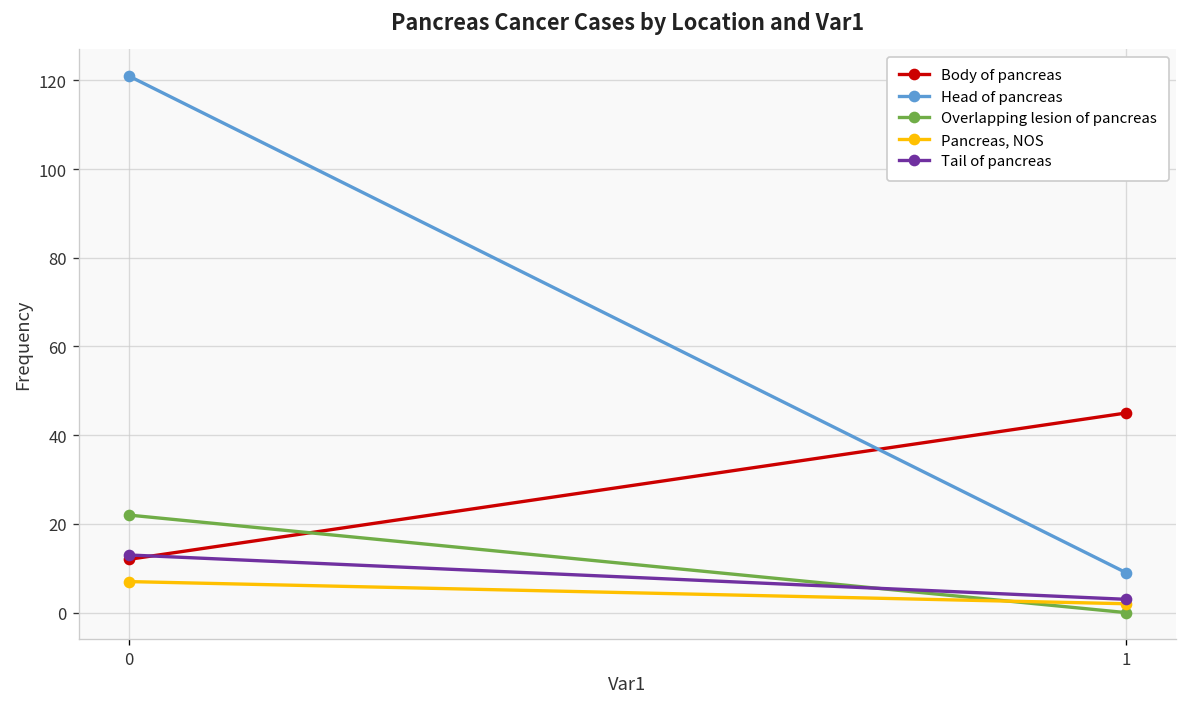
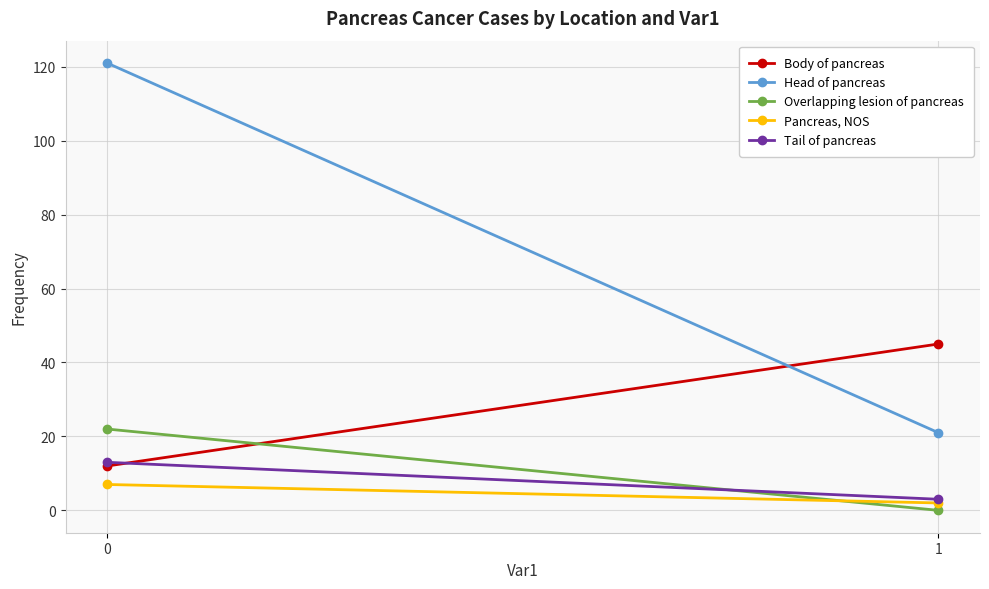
  {
    "Body of pancreas": {
      "0": 12,
      "1": 45
    },
    "Head of pancreas": {
      "0": 121,
-     "1": 9
+     "1": 21
    },
    "Overlapping lesion of pancreas": {
      "0": 22,
      "1": 0
    },
    "Pancreas, NOS": {
      "0": 7,
      "1": 2
    },
    "Tail of pancreas": {
      "0": 13,
      "1": 3
    }
  }
